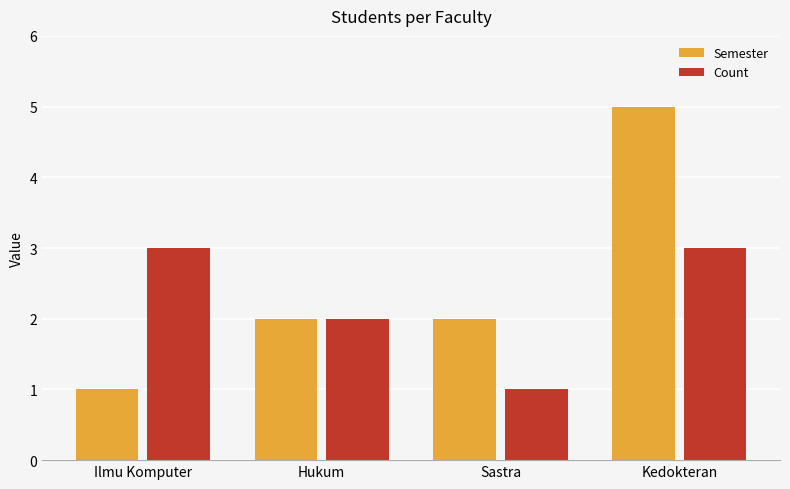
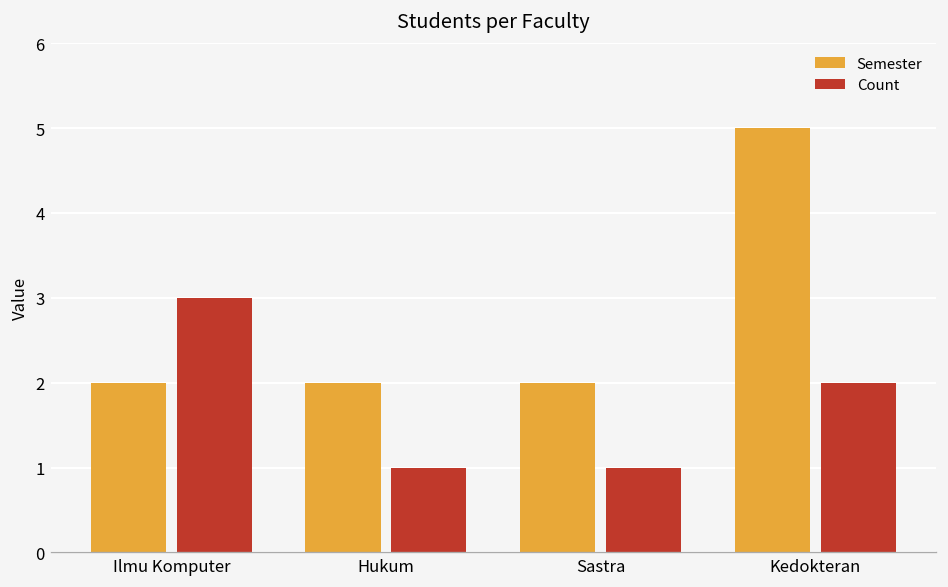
  {
    "Semester": {
-     "Ilmu Komputer": 1,
+     "Ilmu Komputer": 2,
      "Hukum": 2,
      "Sastra": 2,
      "Kedokteran": 5
    },
    "Count": {
      "Ilmu Komputer": 3,
-     "Hukum": 2,
+     "Hukum": 1,
      "Sastra": 1,
-     "Kedokteran": 3
+     "Kedokteran": 2
    }
  }
